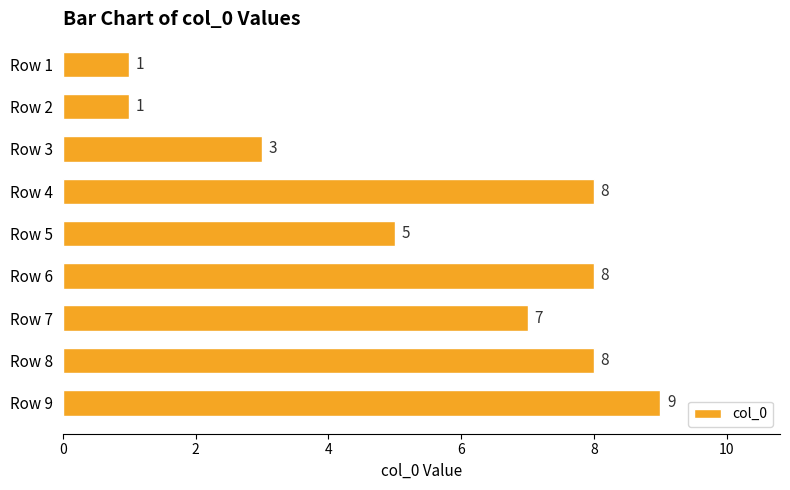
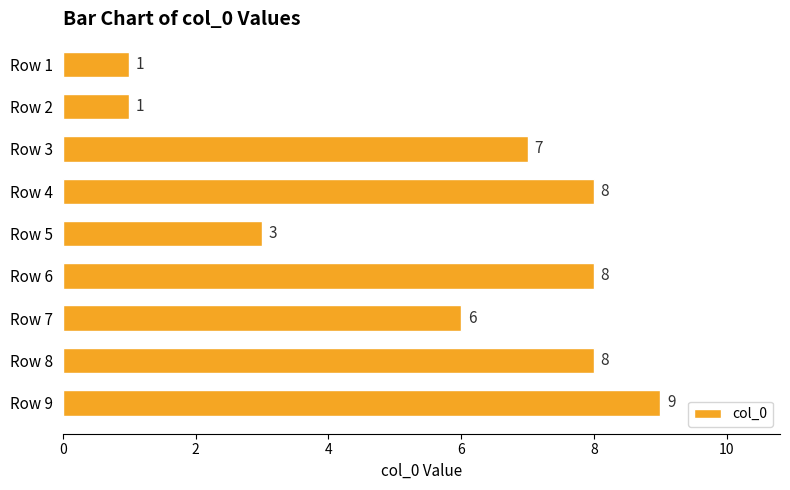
  {
    "Row 1": 1,
    "Row 2": 1,
-   "Row 3": 3,
+   "Row 3": 7,
    "Row 4": 8,
-   "Row 5": 5,
+   "Row 5": 3,
    "Row 6": 8,
-   "Row 7": 7,
+   "Row 7": 6,
    "Row 8": 8,
    "Row 9": 9
  }
